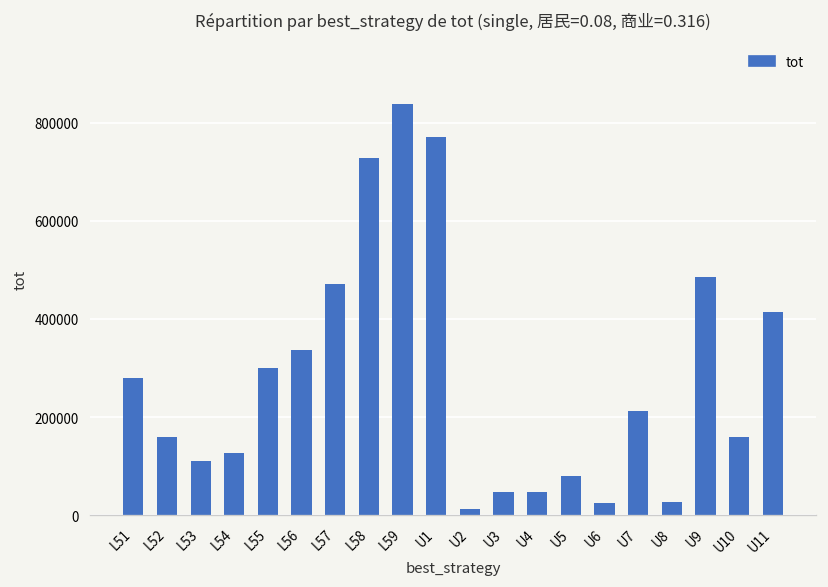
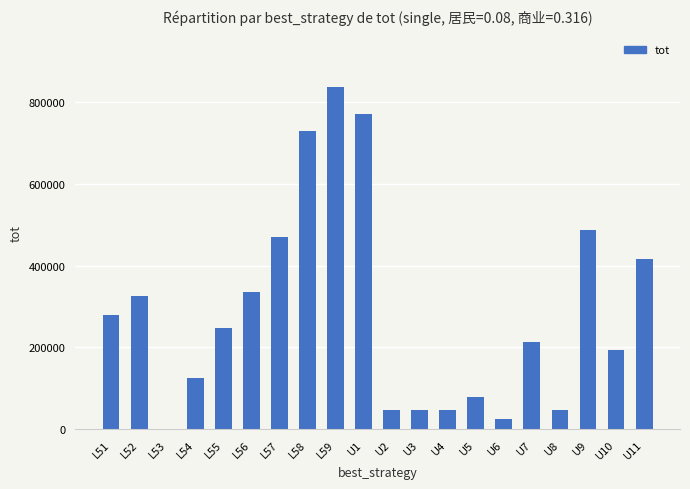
  {
    "L51": 280000,
-   "L52": 160000,
-   "L53": 110000,
+   "L52": 330000,
+   "L53": 0,
    "L54": 130000,
-   "L55": 300000,
+   "L55": 250000,
    "L56": 340000,
    "L57": 470000,
    "L58": 730000,
    "L59": 840000,
    "U1": 770000,
-   "U2": 10000,
+   "U2": 50000,
    "U3": 50000,
    "U4": 50000,
    "U5": 80000,
    "U6": 30000,
    "U7": 210000,
-   "U8": 30000,
+   "U8": 50000,
    "U9": 490000,
-   "U10": 160000,
+   "U10": 190000,
    "U11": 420000
  }
